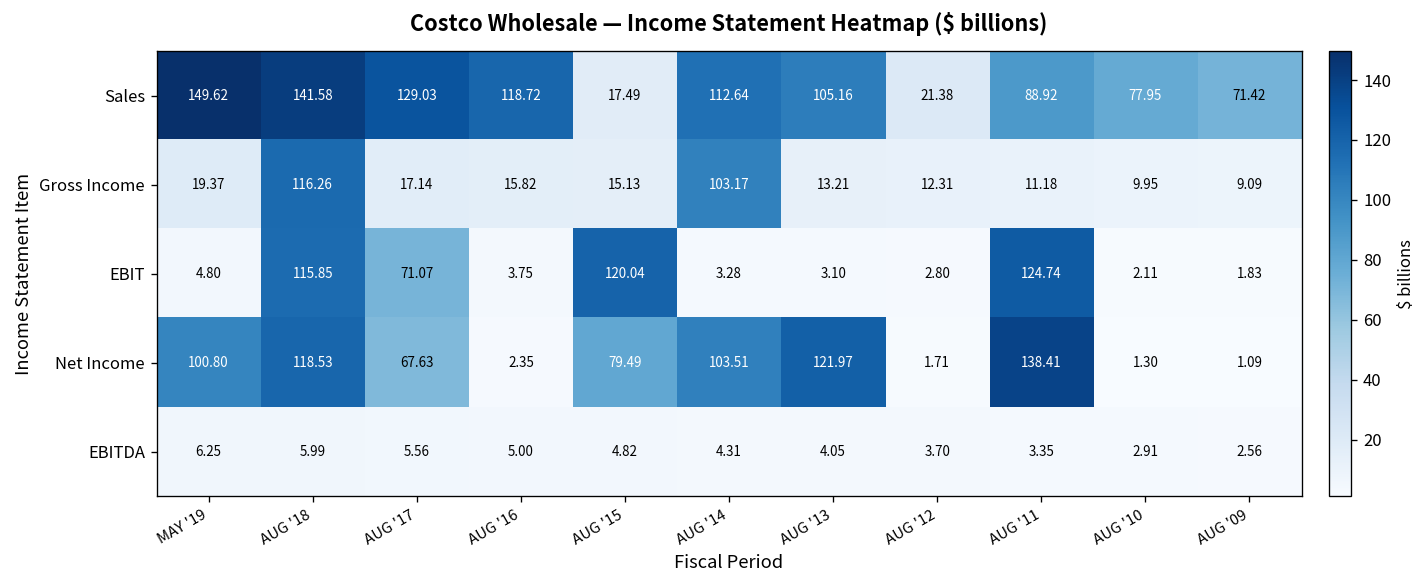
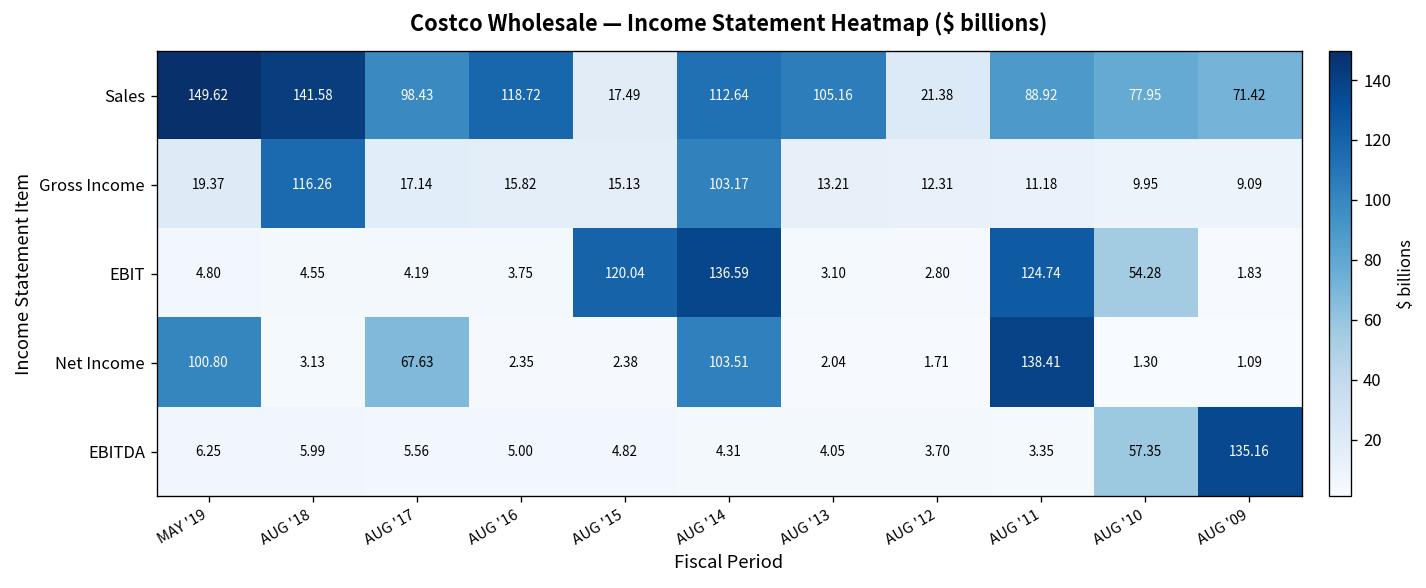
  {
    "Sales": {
      "MAY '19": 149.62,
      "AUG '18": 141.58,
-     "AUG '17": 129.03,
+     "AUG '17": 98.43,
      "AUG '16": 118.72,
      "AUG '15": 17.49,
      "AUG '14": 112.64,
      "AUG '13": 105.16,
      "AUG '12": 21.38,
      "AUG '11": 88.92,
      "AUG '10": 77.95,
      "AUG '09": 71.42
    },
    "Gross Income": {
      "MAY '19": 19.37,
      "AUG '18": 116.26,
      "AUG '17": 17.14,
      "AUG '16": 15.82,
      "AUG '15": 15.13,
      "AUG '14": 103.17,
      "AUG '13": 13.21,
      "AUG '12": 12.31,
      "AUG '11": 11.18,
      "AUG '10": 9.95,
      "AUG '09": 9.09
    },
    "EBIT": {
      "MAY '19": 4.80,
-     "AUG '18": 115.85,
-     "AUG '17": 71.07,
+     "AUG '18": 4.55,
+     "AUG '17": 4.19,
      "AUG '16": 3.75,
      "AUG '15": 120.04,
-     "AUG '14": 3.28,
+     "AUG '14": 136.59,
      "AUG '13": 3.10,
      "AUG '12": 2.80,
      "AUG '11": 124.74,
-     "AUG '10": 2.11,
+     "AUG '10": 54.28,
      "AUG '09": 1.83
    },
    "Net Income": {
      "MAY '19": 100.80,
-     "AUG '18": 118.53,
+     "AUG '18": 3.13,
      "AUG '17": 67.63,
      "AUG '16": 2.35,
-     "AUG '15": 79.49,
+     "AUG '15": 2.38,
      "AUG '14": 103.51,
-     "AUG '13": 121.97,
+     "AUG '13": 2.04,
      "AUG '12": 1.71,
      "AUG '11": 138.41,
      "AUG '10": 1.30,
      "AUG '09": 1.09
    },
    "EBITDA": {
      "MAY '19": 6.25,
      "AUG '18": 5.99,
      "AUG '17": 5.56,
      "AUG '16": 5.00,
      "AUG '15": 4.82,
      "AUG '14": 4.31,
      "AUG '13": 4.05,
      "AUG '12": 3.70,
      "AUG '11": 3.35,
-     "AUG '10": 2.91,
-     "AUG '09": 2.56
+     "AUG '10": 57.35,
+     "AUG '09": 135.16
    }
  }
